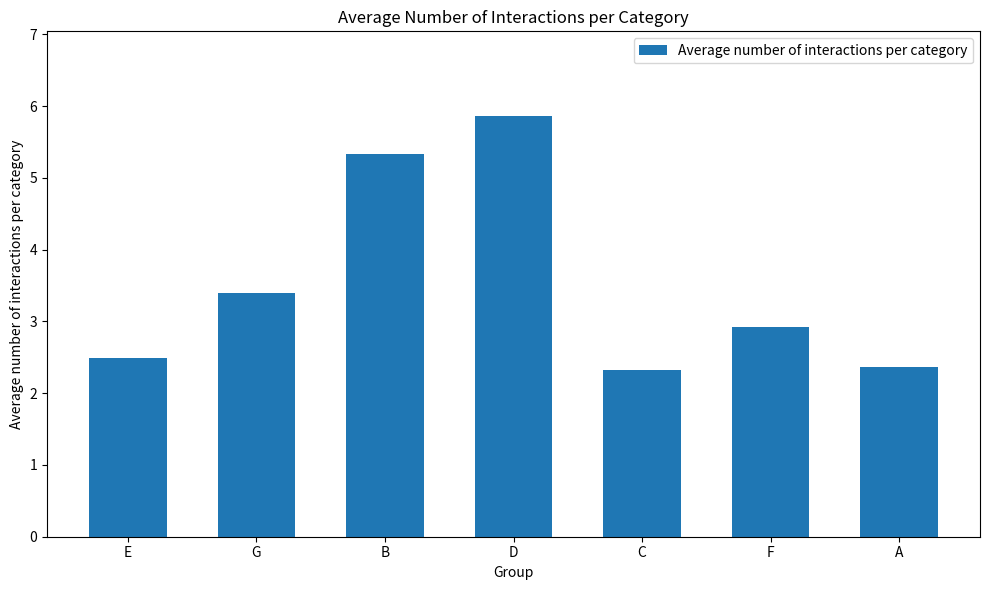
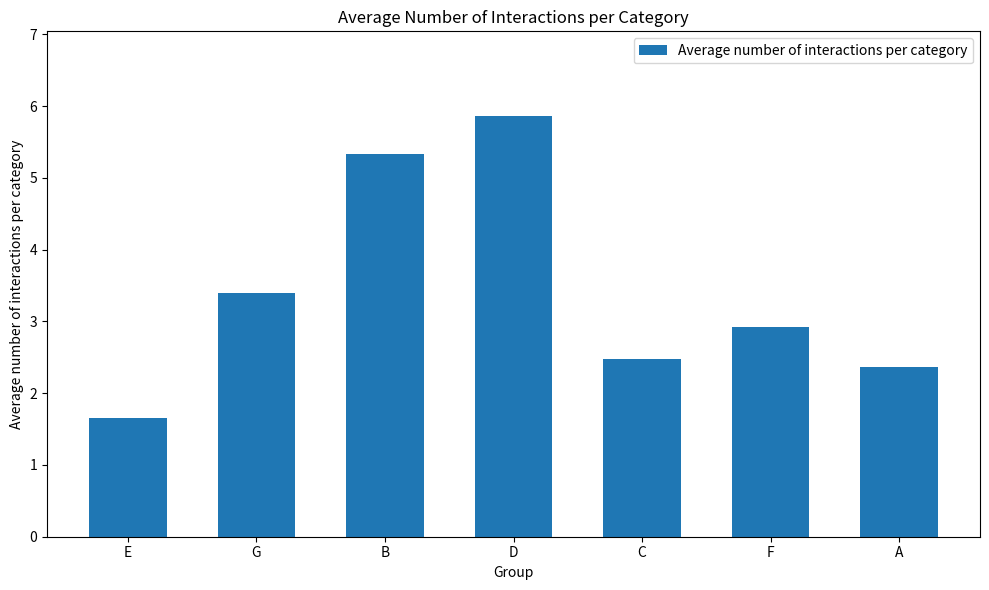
  {
-   "E": 2.5,
+   "E": 1.7,
    "G": 3.4,
    "B": 5.3,
    "D": 5.9,
-   "C": 2.3,
+   "C": 2.5,
    "F": 2.9,
    "A": 2.4
  }
